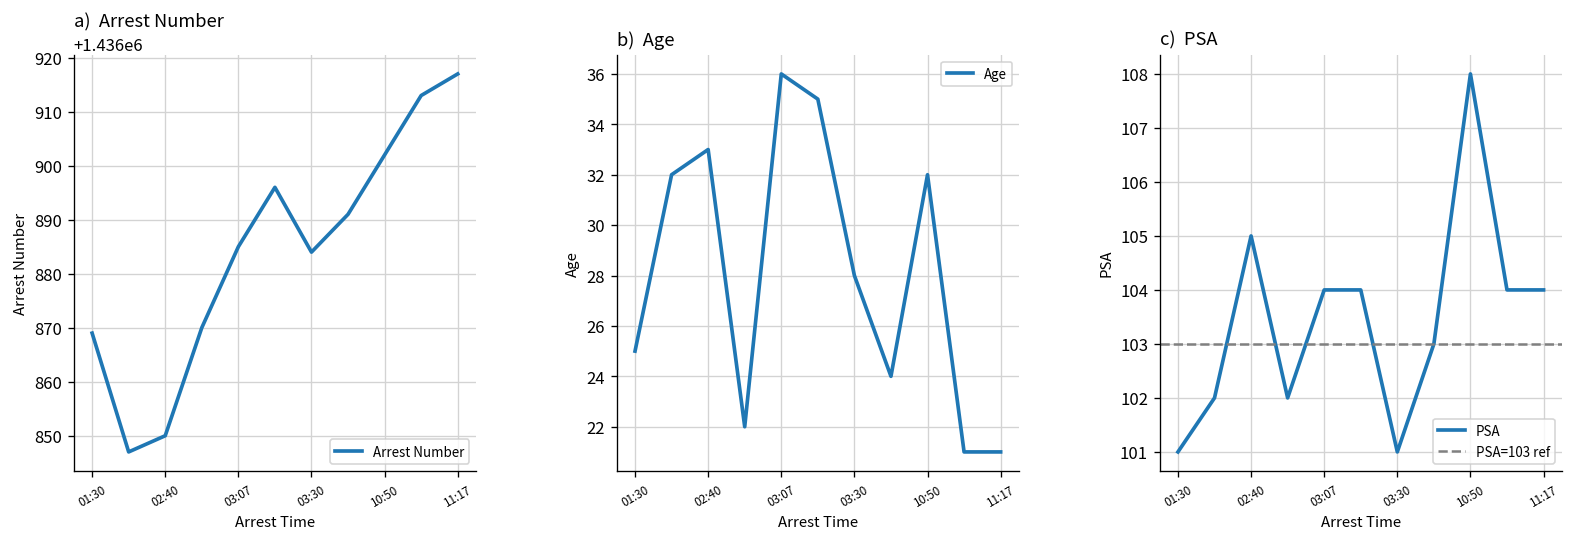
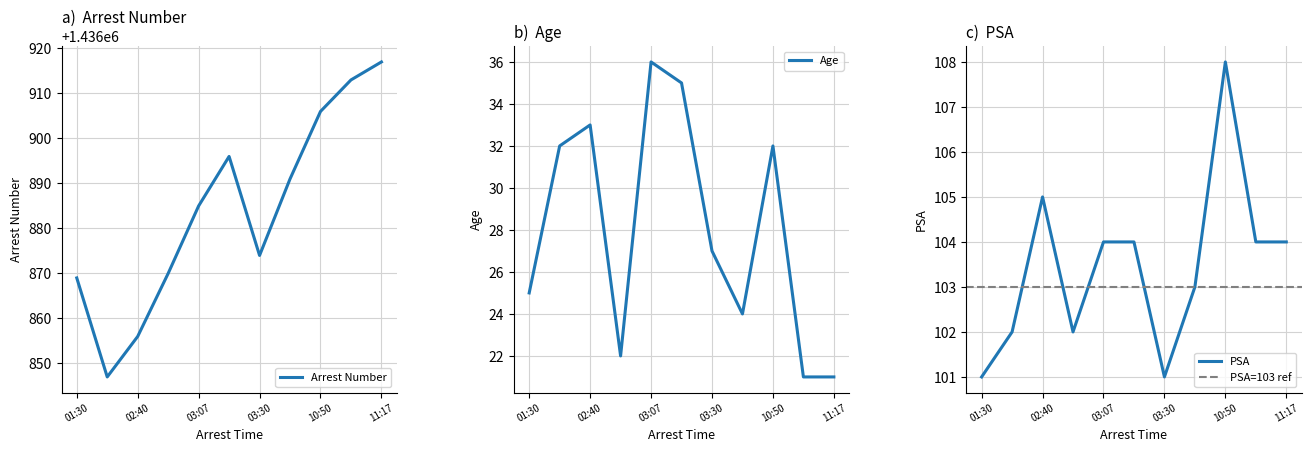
  {
    "a) Arrest Number": {
      "01:30": 1436869,
-     "02:40": 1436850,
-     "03:30": 1436884,
-     "10:50": 1436902
+     "02:40": 1436856,
+     "03:30": 1436874,
+     "10:50": 1436906
    },
    "b) Age": {
      "01:30": 25,
      "02:40": 33,
-     "03:30": 28,
+     "03:30": 27,
      "10:50": 32
    },
    "c) PSA": {
      "01:30": 101.0,
      "02:40": 105.0,
      "03:30": 101.0,
      "10:50": 108.0
    }
  }
